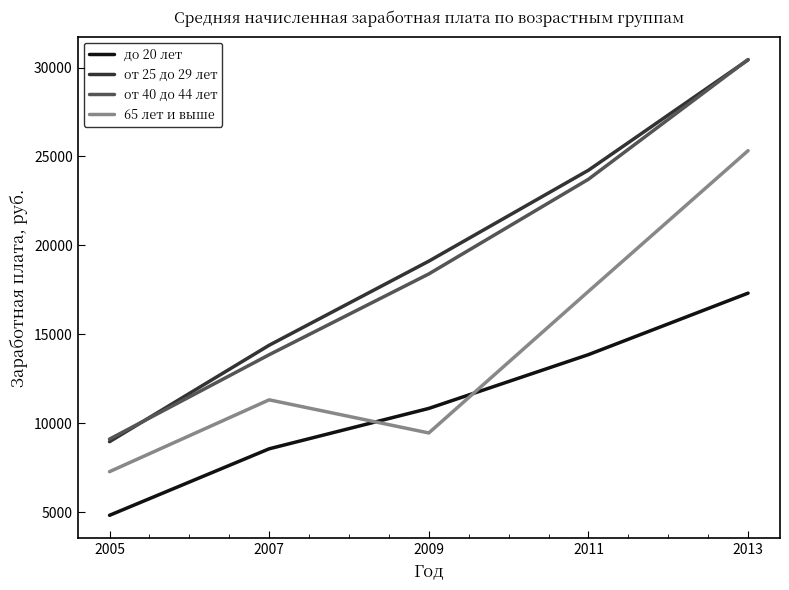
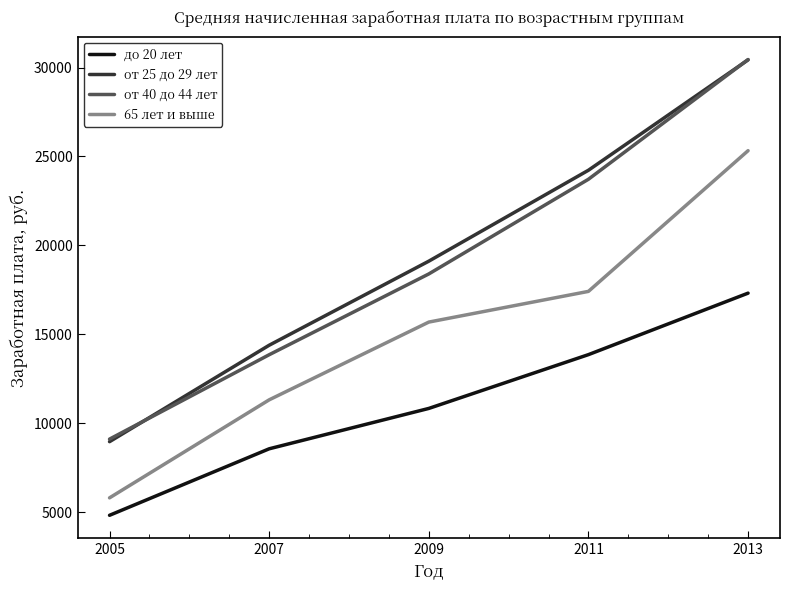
  {
    "65 лет и выше": {
-     "2005": 7300,
+     "2005": 5800,
      "2007": 11300,
-     "2009": 9500,
+     "2009": 15700,
      "2011": 17400,
      "2013": 25300
    }
  }
